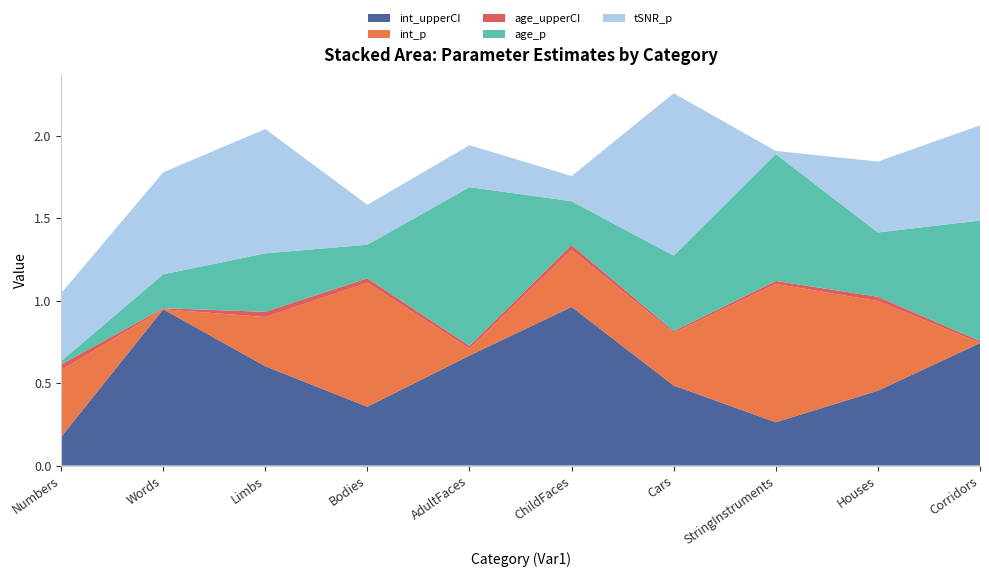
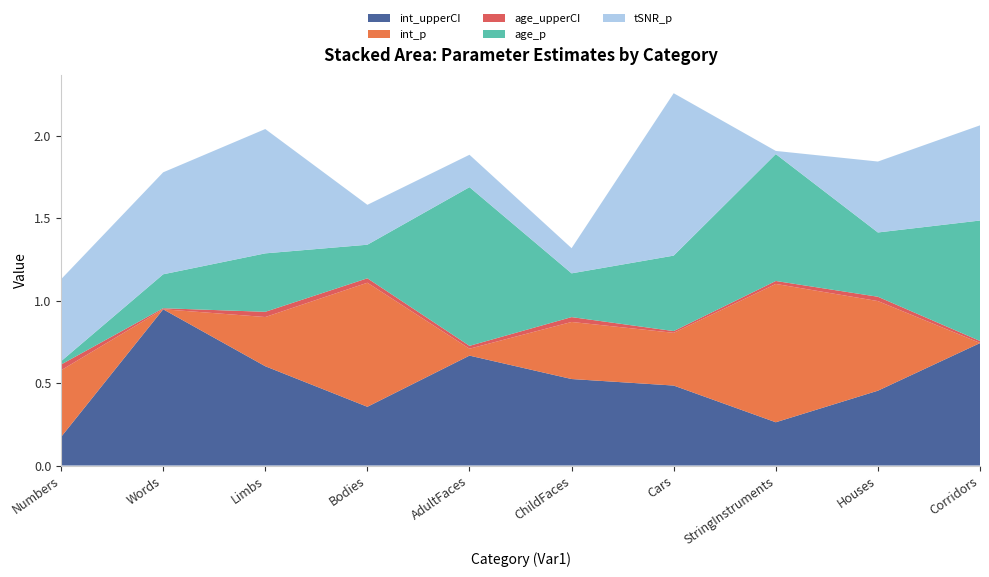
  {
    "int_upperCI": {
      "Numbers": 0.17,
      "Limbs": 0.60,
      "Bodies": 0.36,
      "AdultFaces": 0.67,
-     "ChildFaces": 0.96,
+     "ChildFaces": 0.52,
      "Cars": 0.49,
      "StringInstruments": 0.26,
      "Houses": 0.45
    },
    "age_p": {
      "Numbers": 0.02,
      "Words": 0.21,
      "Limbs": 0.35,
      "Bodies": 0.20,
      "AdultFaces": 0.96,
      "ChildFaces": 0.27,
      "Cars": 0.46,
      "StringInstruments": 0.77,
      "Houses": 0.39,
      "Corridors": 0.73
    },
    "tSNR_p": {
-     "Numbers": 0.41,
+     "Numbers": 0.50,
      "Words": 0.62,
      "Limbs": 0.75,
      "Bodies": 0.24,
-     "AdultFaces": 0.25,
+     "AdultFaces": 0.20,
      "ChildFaces": 0.15,
      "Cars": 0.99,
      "StringInstruments": 0.02,
      "Houses": 0.43,
      "Corridors": 0.58
    }
  }
